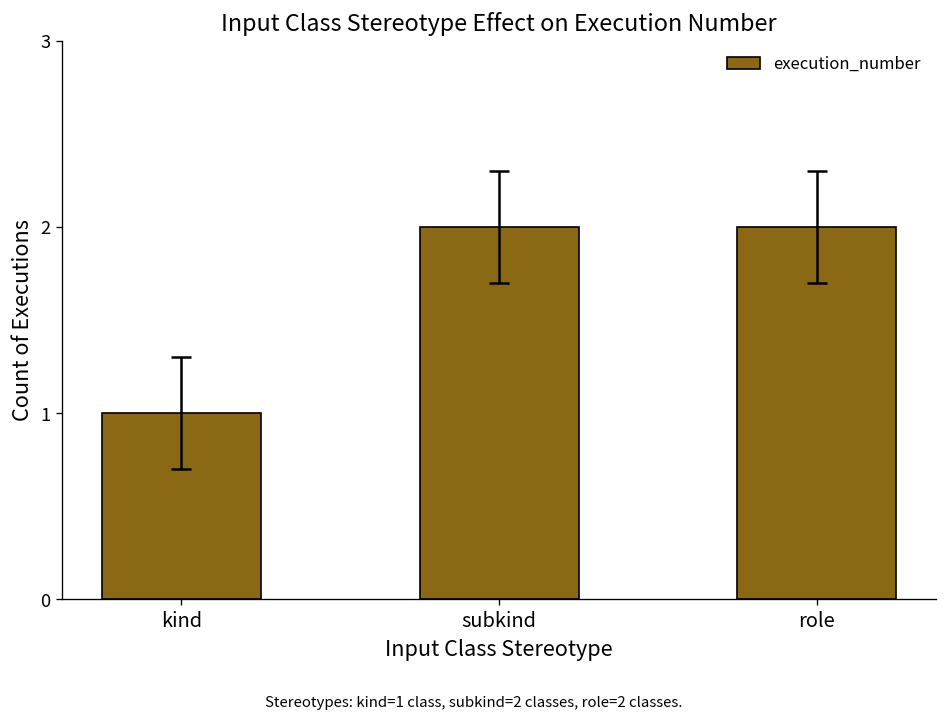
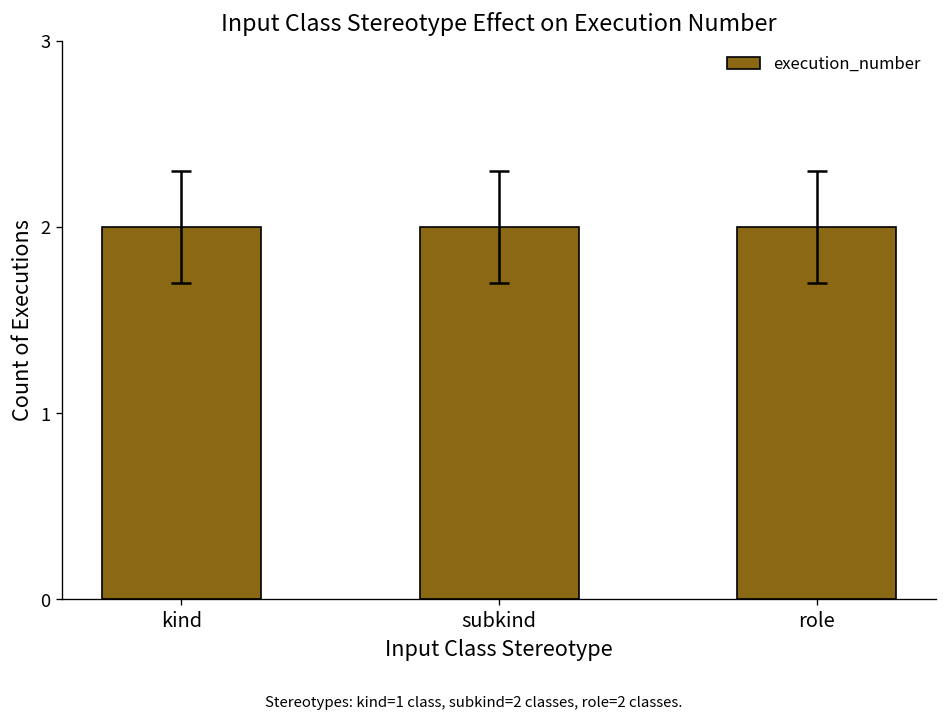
  {
    "execution_number": {
-     "kind": 1,
+     "kind": 2,
      "subkind": 2,
      "role": 2
    }
  }
